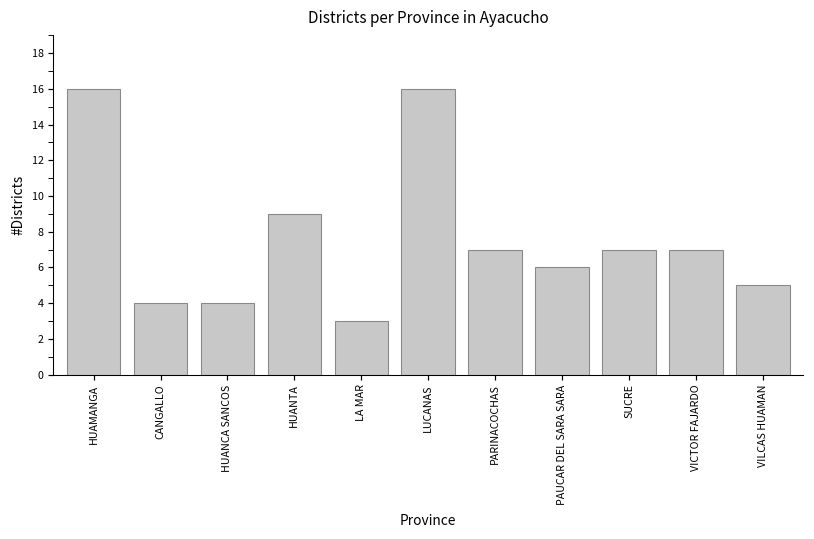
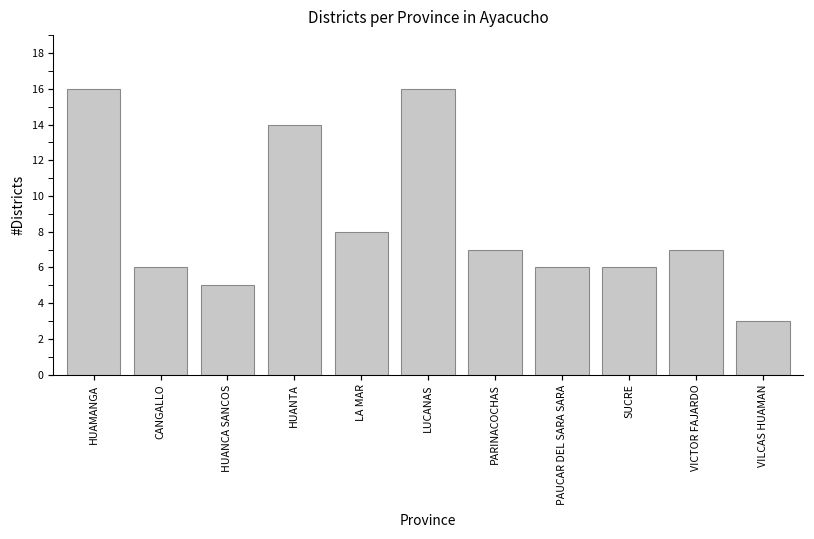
  {
    "HUAMANGA": 16,
-   "CANGALLO": 4,
-   "HUANCA SANCOS": 4,
-   "HUANTA": 9,
-   "LA MAR": 3,
+   "CANGALLO": 6,
+   "HUANCA SANCOS": 5,
+   "HUANTA": 14,
+   "LA MAR": 8,
    "LUCANAS": 16,
    "PARINACOCHAS": 7,
    "PAUCAR DEL SARA SARA": 6,
-   "SUCRE": 7,
+   "SUCRE": 6,
    "VICTOR FAJARDO": 7,
-   "VILCAS HUAMAN": 5
+   "VILCAS HUAMAN": 3
  }
